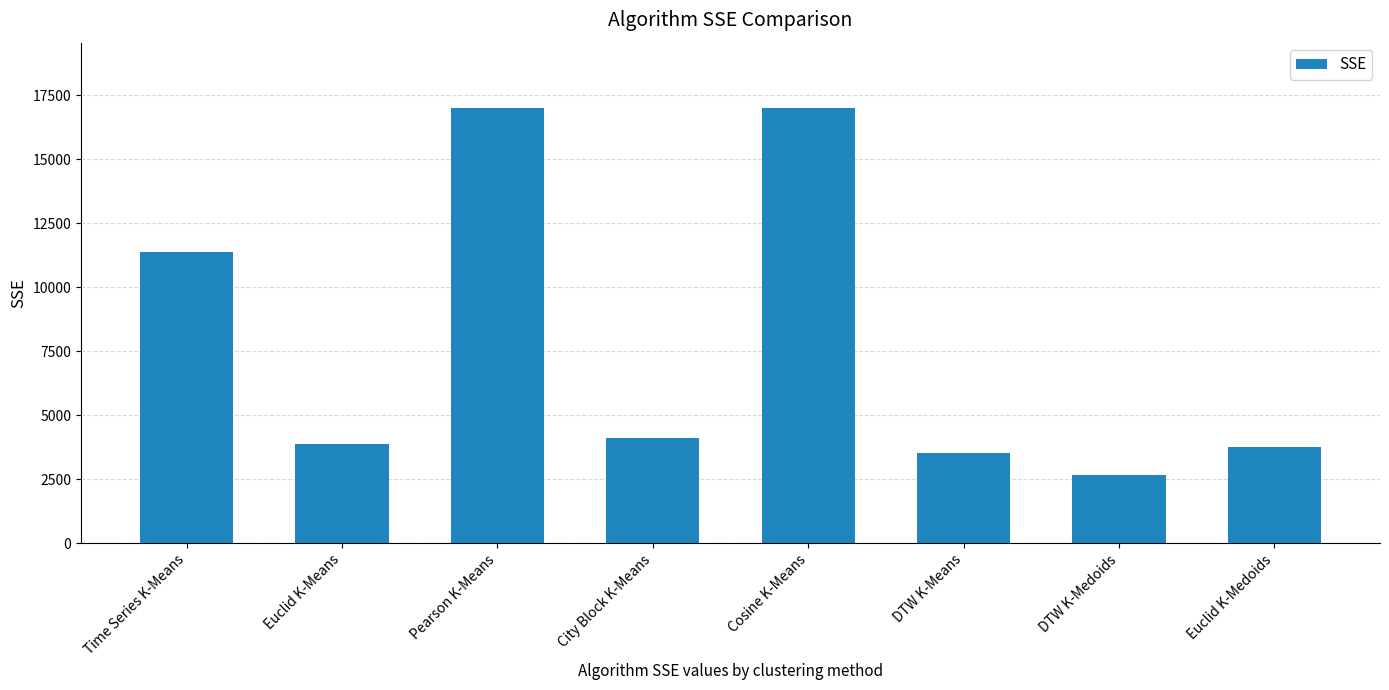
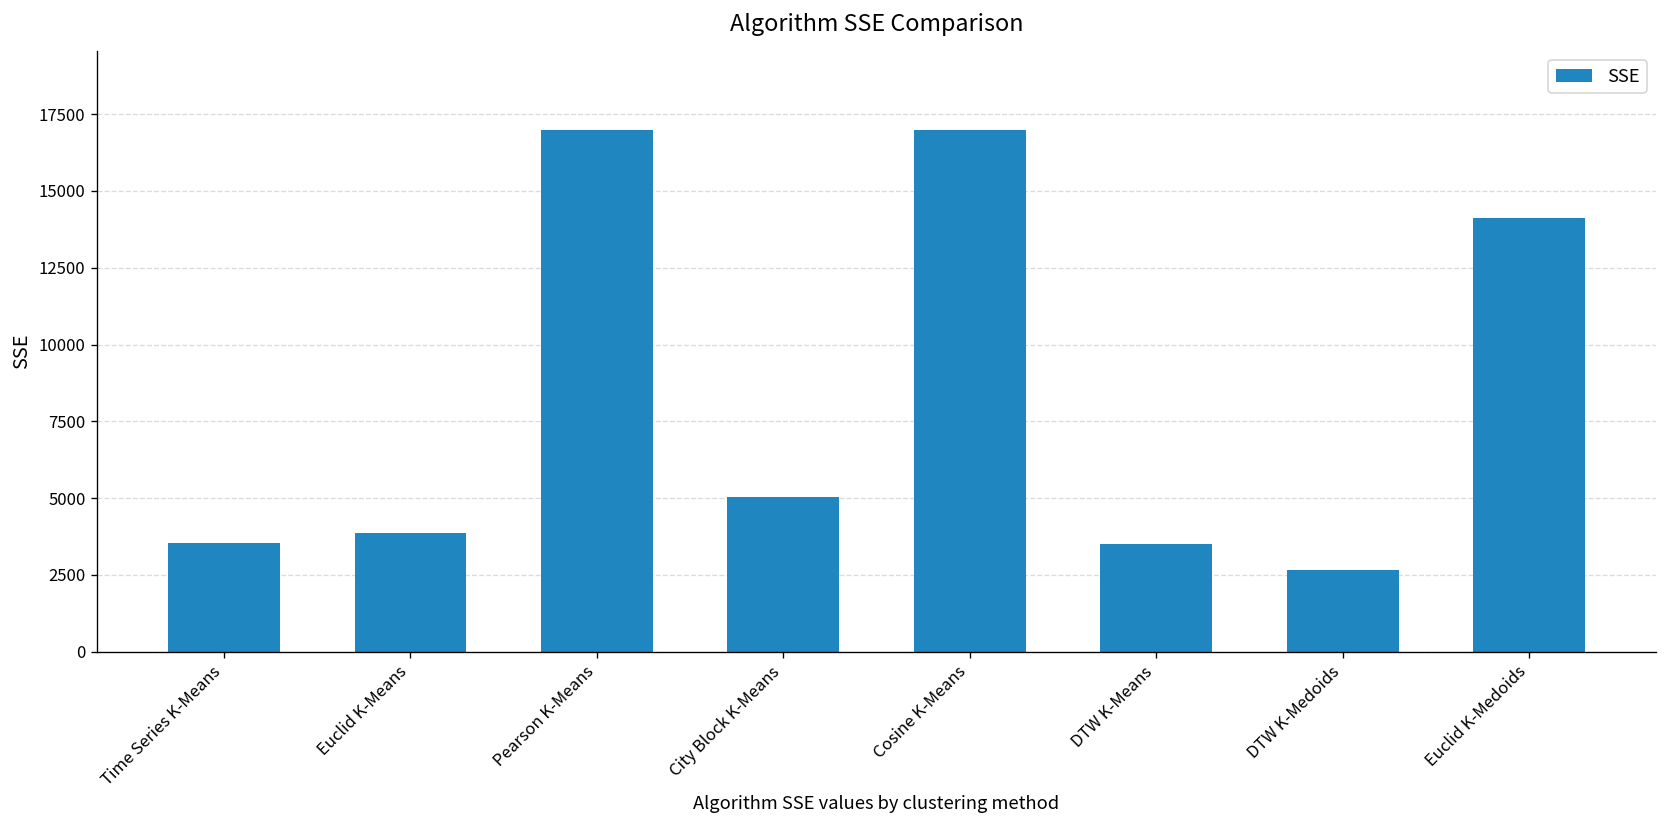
  {
-   "Time Series K-Means": 11400,
+   "Time Series K-Means": 3500,
    "Euclid K-Means": 3900,
    "Pearson K-Means": 17000,
-   "City Block K-Means": 4100,
+   "City Block K-Means": 5000,
    "Cosine K-Means": 17000,
    "DTW K-Means": 3500,
    "DTW K-Medoids": 2700,
-   "Euclid K-Medoids": 3800
+   "Euclid K-Medoids": 14100
  }
